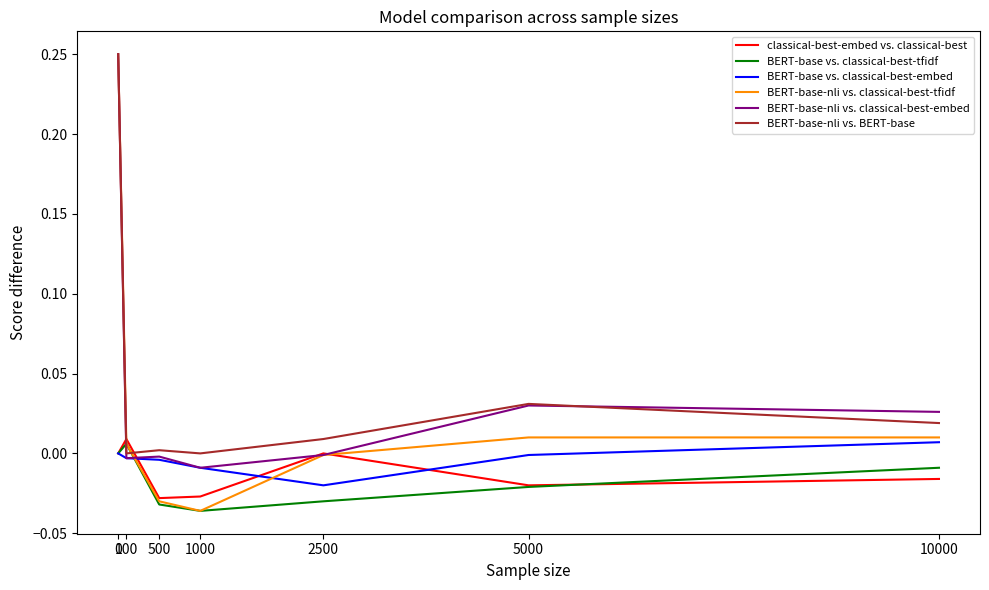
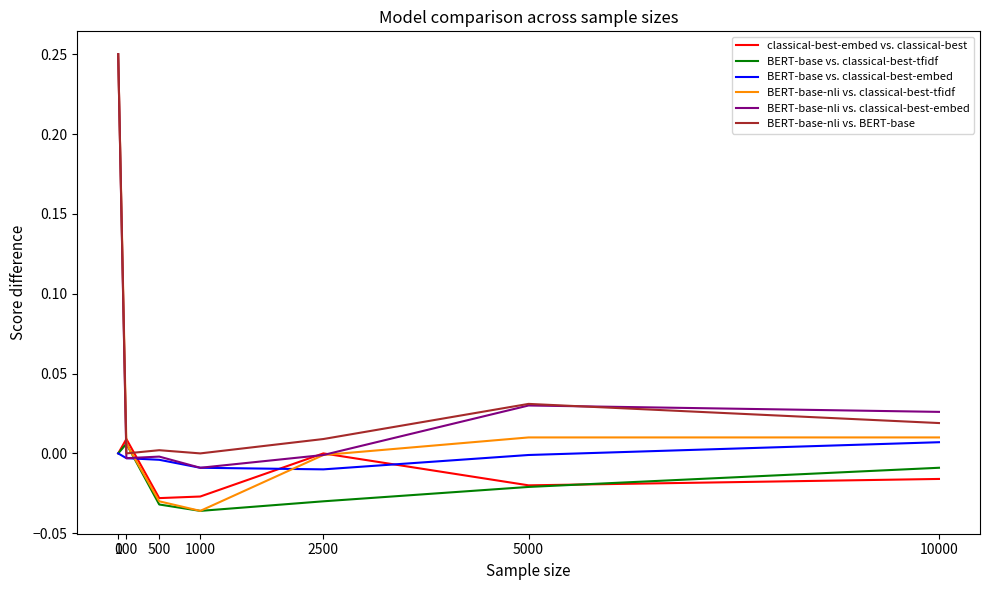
  {
    "classical-best-embed vs. classical-best": {
      "500": -0.028,
      "1000": -0.027,
      "10000": -0.016
    },
    "BERT-base vs. classical-best-tfidf": {
      "500": -0.032,
      "2500": -0.03,
      "10000": -0.01
    },
    "BERT-base vs. classical-best-embed": {
      "500": -0.004,
-     "2500": -0.02,
+     "2500": -0.01,
      "5000": 0.00,
      "10000": 0.007
    },
    "BERT-base-nli vs. classical-best-tfidf": {
      "500": -0.03,
      "5000": 0.01,
      "10000": 0.01
    },
    "BERT-base-nli vs. classical-best-embed": {
      "500": -0.002,
      "10000": 0.026
    },
    "BERT-base-nli vs. BERT-base": {
      "500": 0.002,
      "1000": 0.00,
      "2500": 0.01,
      "10000": 0.02
    }
  }
